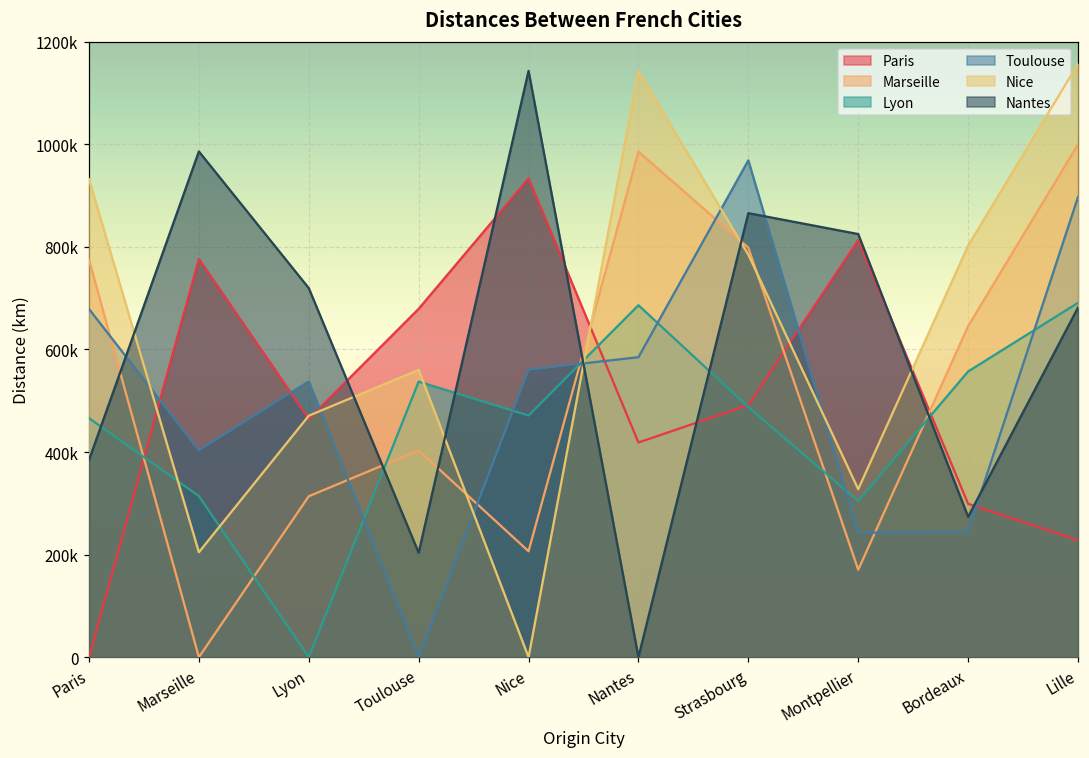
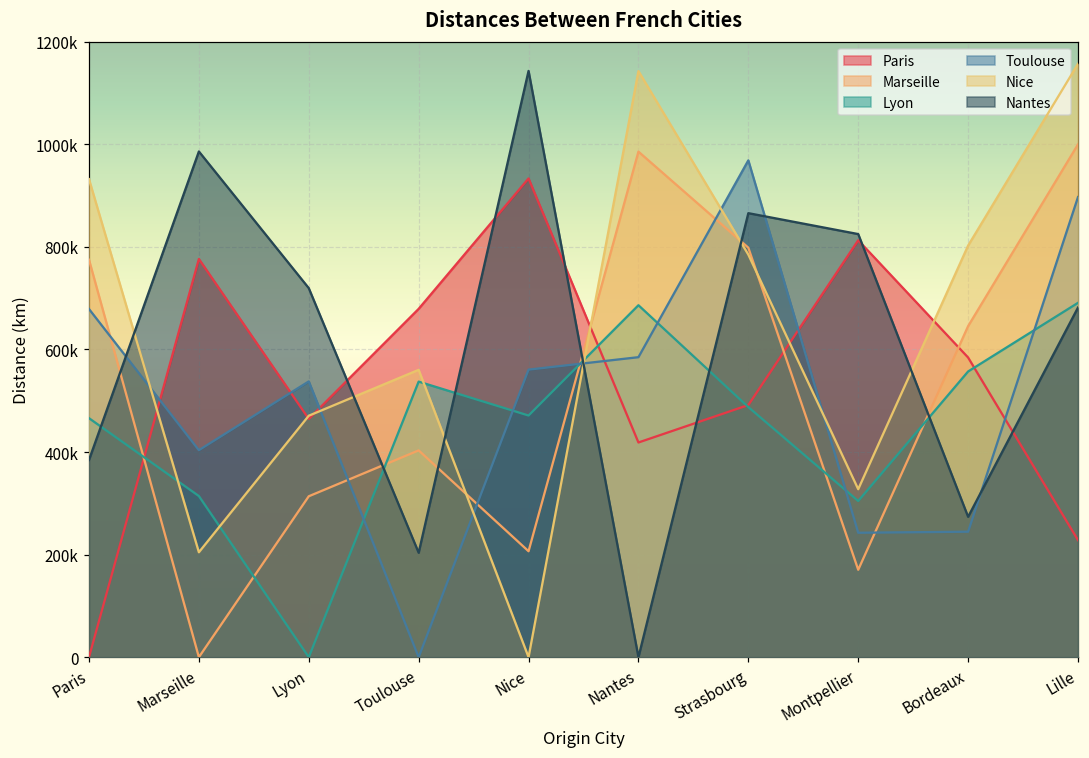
  {
    "Paris": {
      "Paris": 0,
      "Marseille": 780000,
      "Lyon": 460000,
      "Toulouse": 680000,
      "Nice": 930000,
      "Nantes": 420000,
      "Montpellier": 810000,
-     "Bordeaux": 300000,
+     "Bordeaux": 580000,
      "Lille": 230000
    },
    "Nantes": {
      "Paris": 380000,
      "Marseille": 990000,
      "Lyon": 720000,
      "Toulouse": 200000,
      "Nice": 1140000,
      "Nantes": 0,
      "Strasbourg": 870000,
      "Montpellier": 830000,
      "Bordeaux": 270000,
      "Lille": 680000
    }
  }
